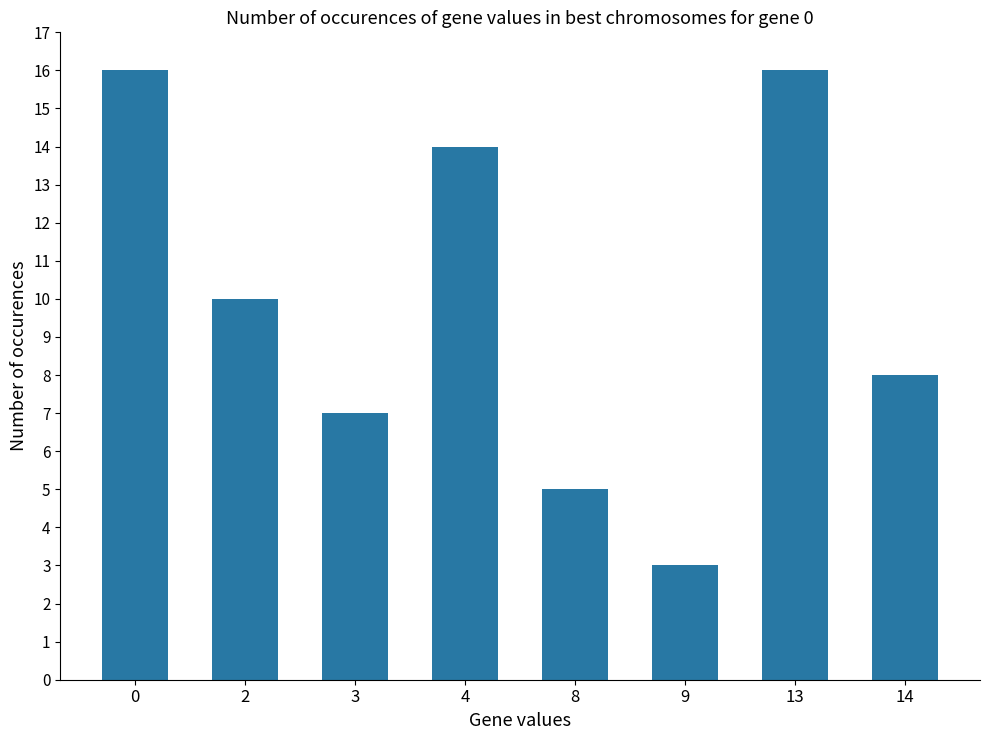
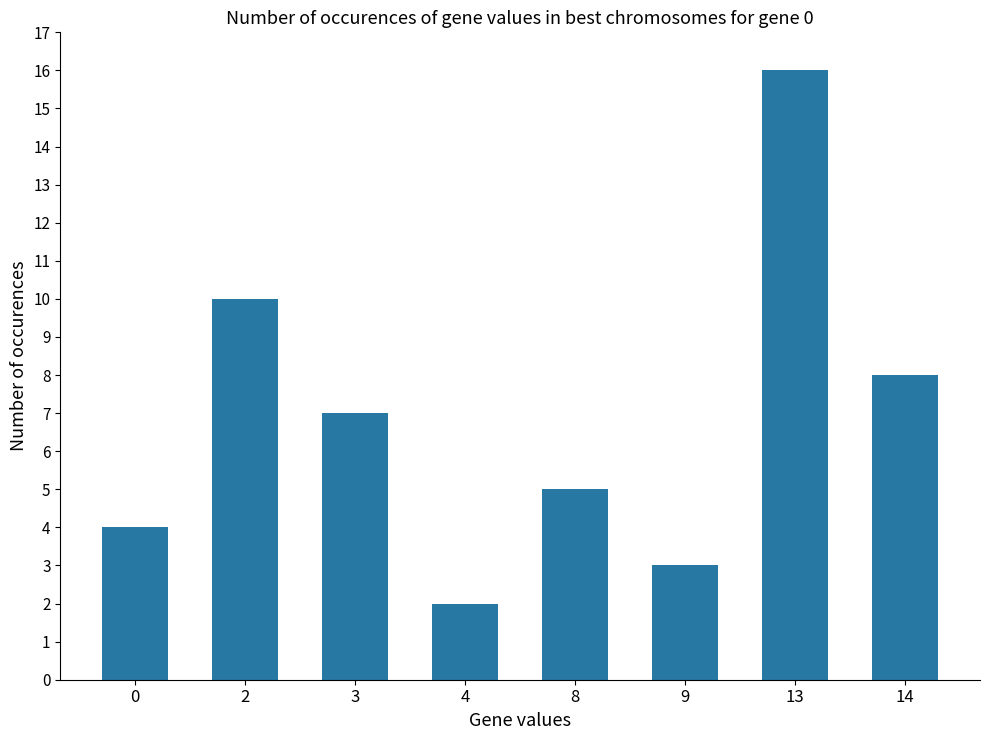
  {
-   "0": 16,
+   "0": 4,
    "2": 10,
    "3": 7,
-   "4": 14,
+   "4": 2,
    "8": 5,
    "9": 3,
    "13": 16,
    "14": 8
  }
